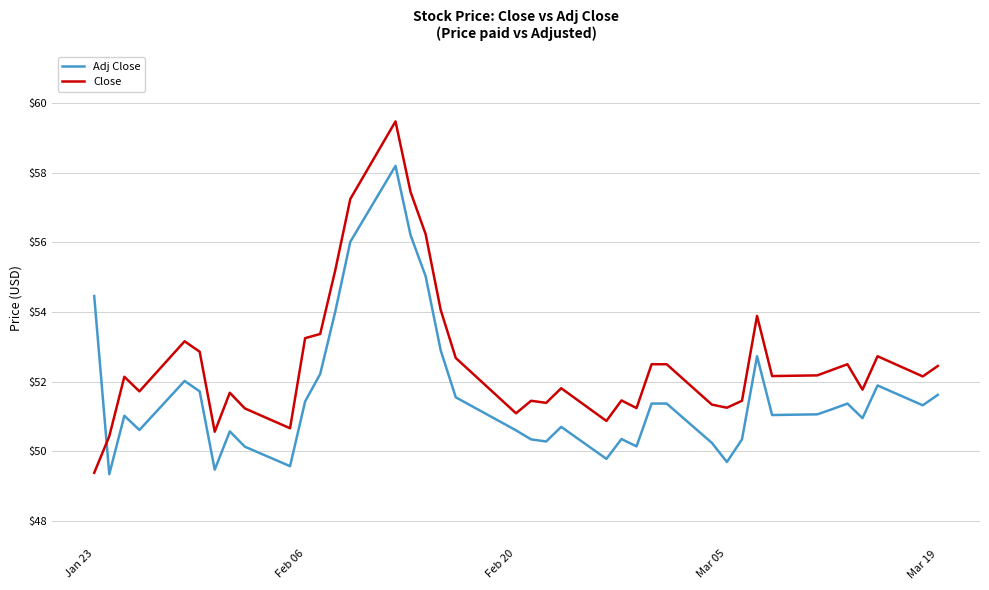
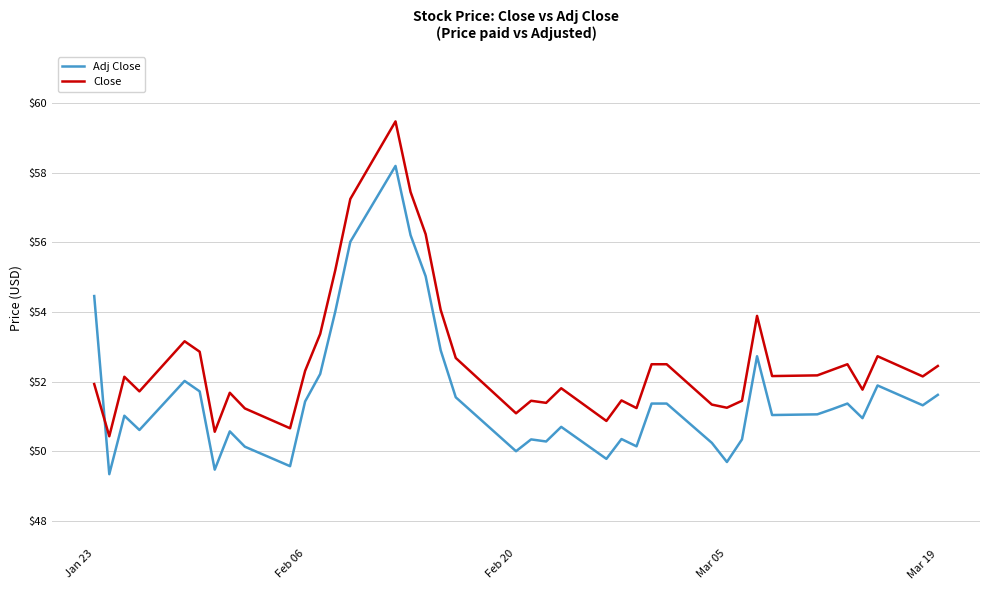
  {
    "Adj Close": {
      "Jan 23": "$54.5",
      "Feb 06": "$51.4",
-     "Feb 20": "$50.6",
+     "Feb 20": "$50.0",
      "Mar 05": "$49.7",
      "Mar 19": "$51.6"
    },
    "Close": {
-     "Jan 23": "$49.4",
-     "Feb 06": "$53.3",
+     "Jan 23": "$51.9",
+     "Feb 06": "$52.3",
      "Feb 20": "$51.1",
      "Mar 05": "$51.3",
      "Mar 19": "$52.5"
    }
  }
